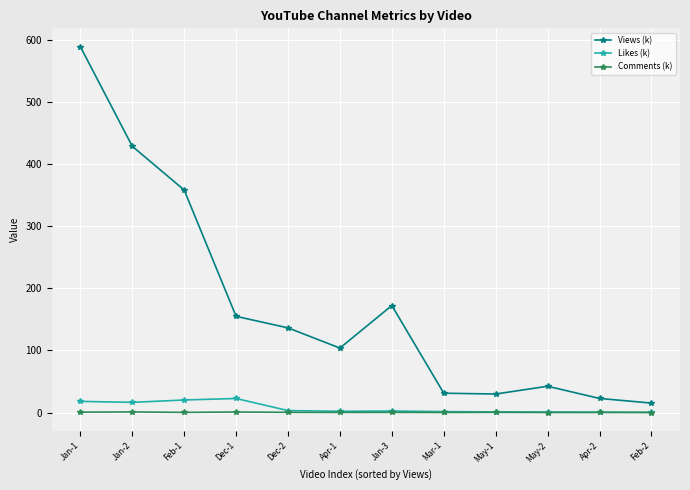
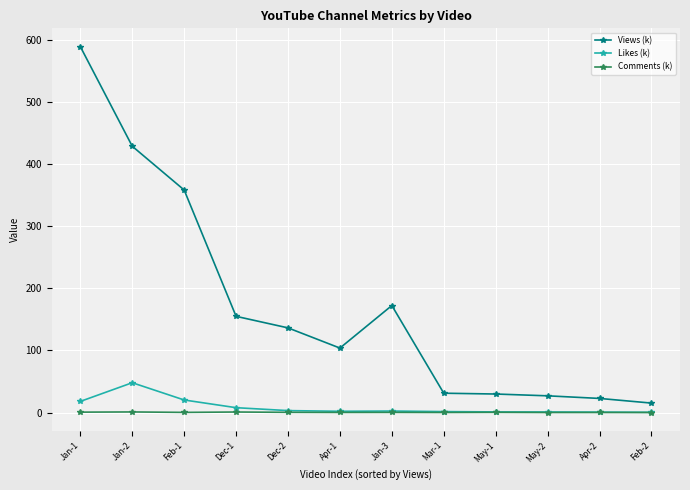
  {
    "Views (k)": {
      "Jan-1": 590,
      "Jan-2": 430,
      "Feb-1": 360,
      "Dec-1": 150,
      "Dec-2": 140,
      "Apr-1": 100,
      "Jan-3": 170,
      "Mar-1": 30,
      "May-1": 30,
-     "May-2": 40,
+     "May-2": 30,
      "Apr-2": 20,
      "Feb-2": 20
    },
    "Likes (k)": {
      "Jan-1": 20,
-     "Jan-2": 20,
+     "Jan-2": 50,
      "Feb-1": 20,
-     "Dec-1": 20
+     "Dec-1": 10
    },
    "Comments (k)": {
      "Jan-1": 0,
      "Jan-2": 0,
      "Feb-1": 0,
      "Dec-1": 0
    }
  }
